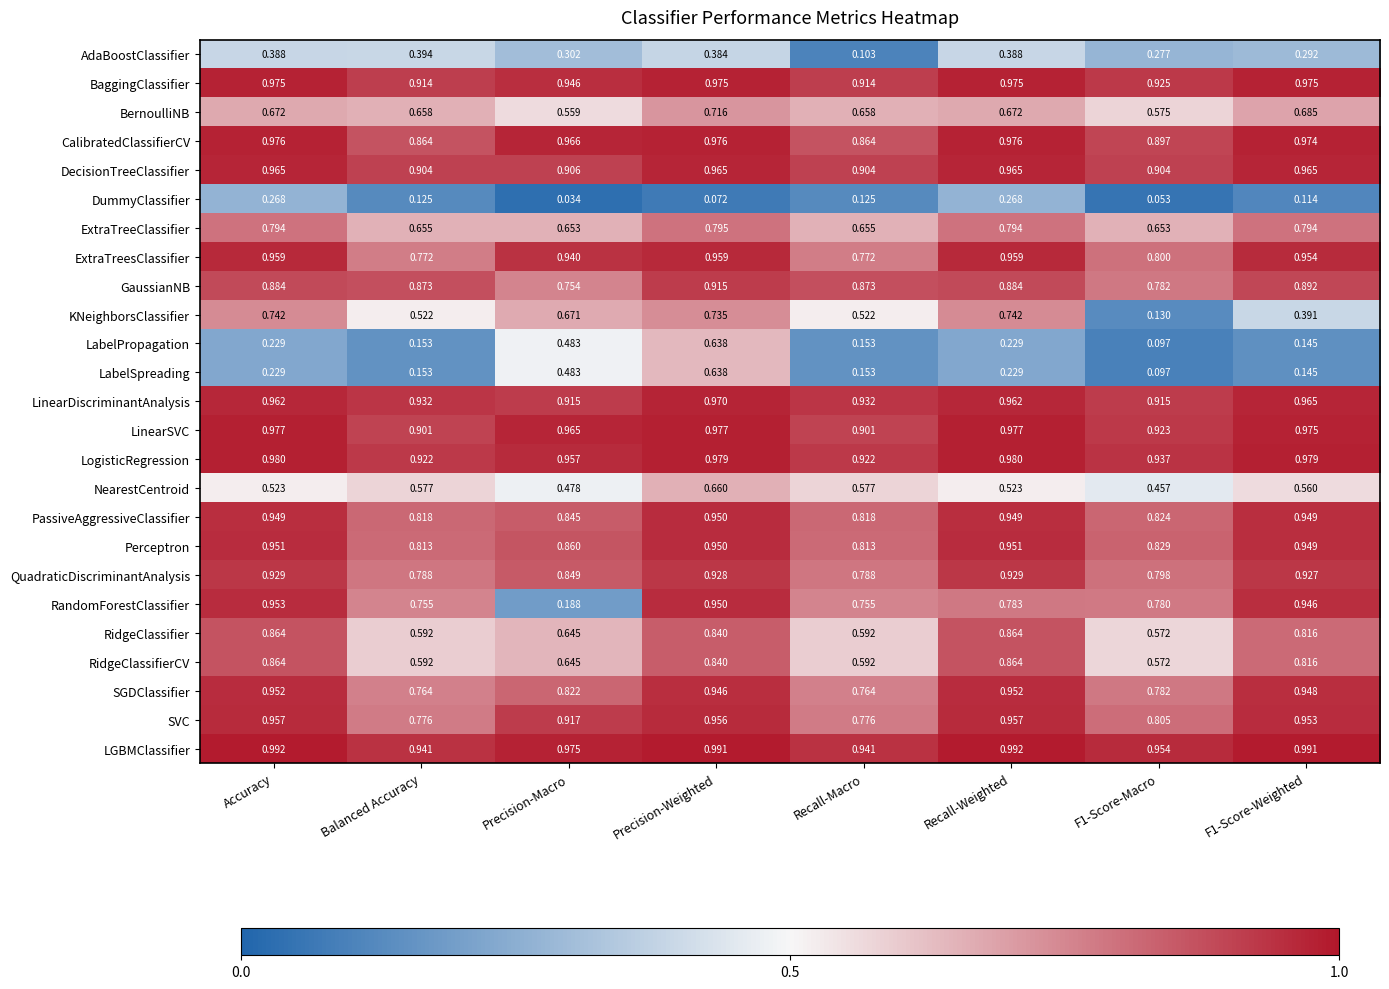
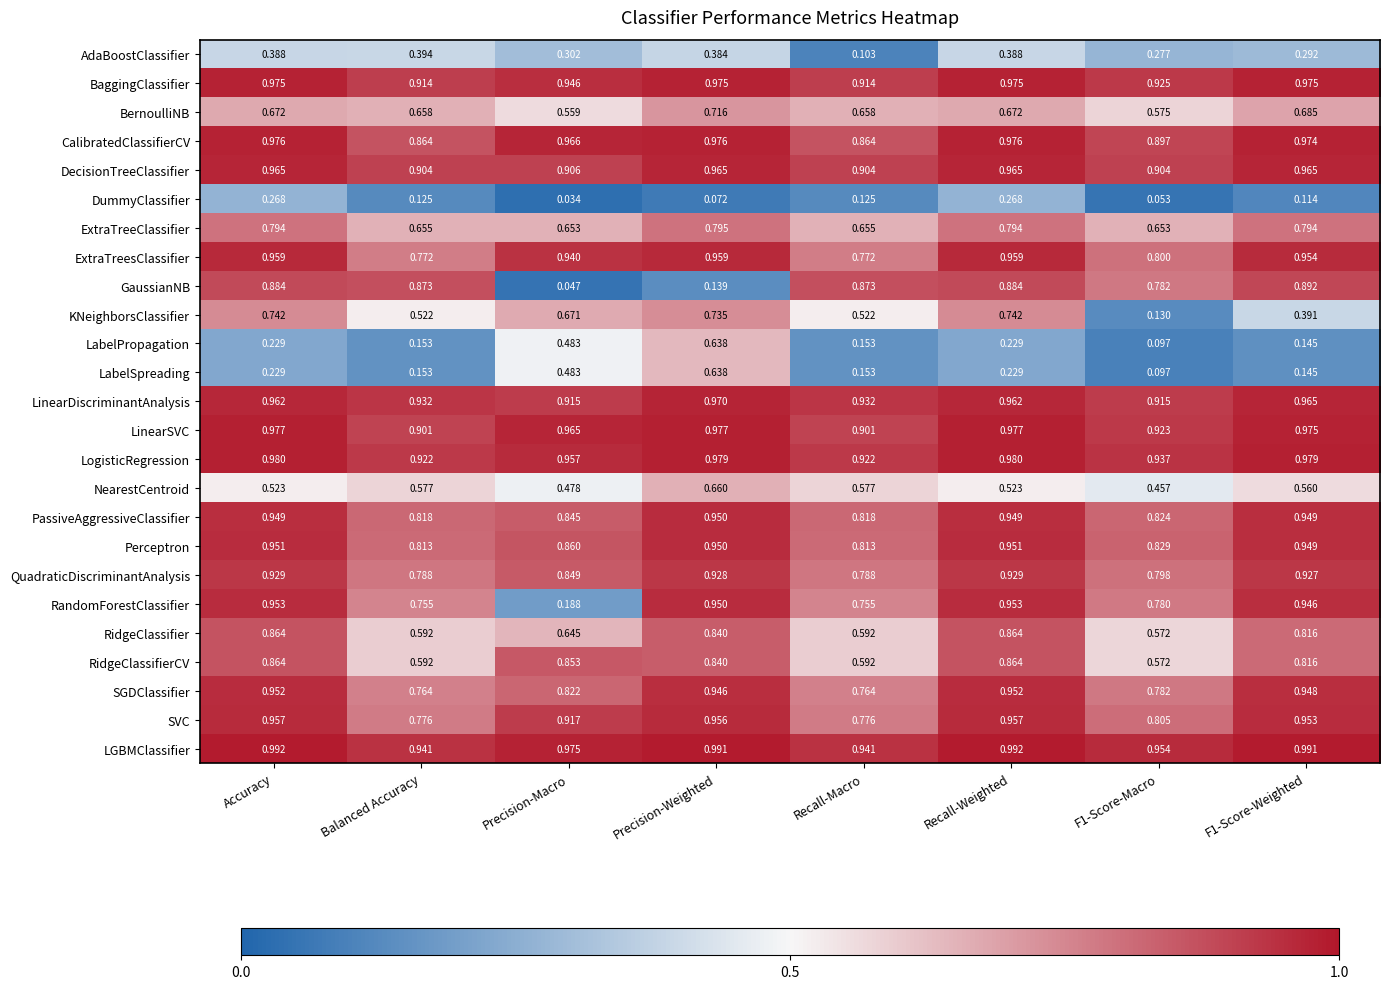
  {
    "AdaBoostClassifier": {
      "Accuracy": 0.388,
      "Balanced Accuracy": 0.394,
      "Precision-Macro": 0.302,
      "Precision-Weighted": 0.384,
      "Recall-Macro": 0.103,
      "Recall-Weighted": 0.388,
      "F1-Score-Macro": 0.277,
      "F1-Score-Weighted": 0.292
    },
    "BaggingClassifier": {
      "Accuracy": 0.975,
      "Balanced Accuracy": 0.914,
      "Precision-Macro": 0.946,
      "Precision-Weighted": 0.975,
      "Recall-Macro": 0.914,
      "Recall-Weighted": 0.975,
      "F1-Score-Macro": 0.925,
      "F1-Score-Weighted": 0.975
    },
    "BernoulliNB": {
      "Accuracy": 0.672,
      "Balanced Accuracy": 0.658,
      "Precision-Macro": 0.559,
      "Precision-Weighted": 0.716,
      "Recall-Macro": 0.658,
      "Recall-Weighted": 0.672,
      "F1-Score-Macro": 0.575,
      "F1-Score-Weighted": 0.685
    },
    "CalibratedClassifierCV": {
      "Accuracy": 0.976,
      "Balanced Accuracy": 0.864,
      "Precision-Macro": 0.966,
      "Precision-Weighted": 0.976,
      "Recall-Macro": 0.864,
      "Recall-Weighted": 0.976,
      "F1-Score-Macro": 0.897,
      "F1-Score-Weighted": 0.974
    },
    "DecisionTreeClassifier": {
      "Accuracy": 0.965,
      "Balanced Accuracy": 0.904,
      "Precision-Macro": 0.906,
      "Precision-Weighted": 0.965,
      "Recall-Macro": 0.904,
      "Recall-Weighted": 0.965,
      "F1-Score-Macro": 0.904,
      "F1-Score-Weighted": 0.965
    },
    "DummyClassifier": {
      "Accuracy": 0.268,
      "Balanced Accuracy": 0.125,
      "Precision-Macro": 0.034,
      "Precision-Weighted": 0.072,
      "Recall-Macro": 0.125,
      "Recall-Weighted": 0.268,
      "F1-Score-Macro": 0.053,
      "F1-Score-Weighted": 0.114
    },
    "ExtraTreeClassifier": {
      "Accuracy": 0.794,
      "Balanced Accuracy": 0.655,
      "Precision-Macro": 0.653,
      "Precision-Weighted": 0.795,
      "Recall-Macro": 0.655,
      "Recall-Weighted": 0.794,
      "F1-Score-Macro": 0.653,
      "F1-Score-Weighted": 0.794
    },
    "ExtraTreesClassifier": {
      "Accuracy": 0.959,
      "Balanced Accuracy": 0.772,
      "Precision-Macro": 0.940,
      "Precision-Weighted": 0.959,
      "Recall-Macro": 0.772,
      "Recall-Weighted": 0.959,
      "F1-Score-Macro": 0.800,
      "F1-Score-Weighted": 0.954
    },
    "GaussianNB": {
      "Accuracy": 0.884,
      "Balanced Accuracy": 0.873,
-     "Precision-Macro": 0.754,
-     "Precision-Weighted": 0.915,
+     "Precision-Macro": 0.047,
+     "Precision-Weighted": 0.139,
      "Recall-Macro": 0.873,
      "Recall-Weighted": 0.884,
      "F1-Score-Macro": 0.782,
      "F1-Score-Weighted": 0.892
    },
    "KNeighborsClassifier": {
      "Accuracy": 0.742,
      "Balanced Accuracy": 0.522,
      "Precision-Macro": 0.671,
      "Precision-Weighted": 0.735,
      "Recall-Macro": 0.522,
      "Recall-Weighted": 0.742,
      "F1-Score-Macro": 0.130,
      "F1-Score-Weighted": 0.391
    },
    "LabelPropagation": {
      "Accuracy": 0.229,
      "Balanced Accuracy": 0.153,
      "Precision-Macro": 0.483,
      "Precision-Weighted": 0.638,
      "Recall-Macro": 0.153,
      "Recall-Weighted": 0.229,
      "F1-Score-Macro": 0.097,
      "F1-Score-Weighted": 0.145
    },
    "LabelSpreading": {
      "Accuracy": 0.229,
      "Balanced Accuracy": 0.153,
      "Precision-Macro": 0.483,
      "Precision-Weighted": 0.638,
      "Recall-Macro": 0.153,
      "Recall-Weighted": 0.229,
      "F1-Score-Macro": 0.097,
      "F1-Score-Weighted": 0.145
    },
    "LinearDiscriminantAnalysis": {
      "Accuracy": 0.962,
      "Balanced Accuracy": 0.932,
      "Precision-Macro": 0.915,
      "Precision-Weighted": 0.970,
      "Recall-Macro": 0.932,
      "Recall-Weighted": 0.962,
      "F1-Score-Macro": 0.915,
      "F1-Score-Weighted": 0.965
    },
    "LinearSVC": {
      "Accuracy": 0.977,
      "Balanced Accuracy": 0.901,
      "Precision-Macro": 0.965,
      "Precision-Weighted": 0.977,
      "Recall-Macro": 0.901,
      "Recall-Weighted": 0.977,
      "F1-Score-Macro": 0.923,
      "F1-Score-Weighted": 0.975
    },
    "LogisticRegression": {
      "Accuracy": 0.980,
      "Balanced Accuracy": 0.922,
      "Precision-Macro": 0.957,
      "Precision-Weighted": 0.979,
      "Recall-Macro": 0.922,
      "Recall-Weighted": 0.980,
      "F1-Score-Macro": 0.937,
      "F1-Score-Weighted": 0.979
    },
    "NearestCentroid": {
      "Accuracy": 0.523,
      "Balanced Accuracy": 0.577,
      "Precision-Macro": 0.478,
      "Precision-Weighted": 0.660,
      "Recall-Macro": 0.577,
      "Recall-Weighted": 0.523,
      "F1-Score-Macro": 0.457,
      "F1-Score-Weighted": 0.560
    },
    "PassiveAggressiveClassifier": {
      "Accuracy": 0.949,
      "Balanced Accuracy": 0.818,
      "Precision-Macro": 0.845,
      "Precision-Weighted": 0.950,
      "Recall-Macro": 0.818,
      "Recall-Weighted": 0.949,
      "F1-Score-Macro": 0.824,
      "F1-Score-Weighted": 0.949
    },
    "Perceptron": {
      "Accuracy": 0.951,
      "Balanced Accuracy": 0.813,
      "Precision-Macro": 0.860,
      "Precision-Weighted": 0.950,
      "Recall-Macro": 0.813,
      "Recall-Weighted": 0.951,
      "F1-Score-Macro": 0.829,
      "F1-Score-Weighted": 0.949
    },
    "QuadraticDiscriminantAnalysis": {
      "Accuracy": 0.929,
      "Balanced Accuracy": 0.788,
      "Precision-Macro": 0.849,
      "Precision-Weighted": 0.928,
      "Recall-Macro": 0.788,
      "Recall-Weighted": 0.929,
      "F1-Score-Macro": 0.798,
      "F1-Score-Weighted": 0.927
    },
    "RandomForestClassifier": {
      "Accuracy": 0.953,
      "Balanced Accuracy": 0.755,
      "Precision-Macro": 0.188,
      "Precision-Weighted": 0.950,
      "Recall-Macro": 0.755,
-     "Recall-Weighted": 0.783,
+     "Recall-Weighted": 0.953,
      "F1-Score-Macro": 0.780,
      "F1-Score-Weighted": 0.946
    },
    "RidgeClassifier": {
      "Accuracy": 0.864,
      "Balanced Accuracy": 0.592,
      "Precision-Macro": 0.645,
      "Precision-Weighted": 0.840,
      "Recall-Macro": 0.592,
      "Recall-Weighted": 0.864,
      "F1-Score-Macro": 0.572,
      "F1-Score-Weighted": 0.816
    },
    "RidgeClassifierCV": {
      "Accuracy": 0.864,
      "Balanced Accuracy": 0.592,
-     "Precision-Macro": 0.645,
+     "Precision-Macro": 0.853,
      "Precision-Weighted": 0.840,
      "Recall-Macro": 0.592,
      "Recall-Weighted": 0.864,
      "F1-Score-Macro": 0.572,
      "F1-Score-Weighted": 0.816
    },
    "SGDClassifier": {
      "Accuracy": 0.952,
      "Balanced Accuracy": 0.764,
      "Precision-Macro": 0.822,
      "Precision-Weighted": 0.946,
      "Recall-Macro": 0.764,
      "Recall-Weighted": 0.952,
      "F1-Score-Macro": 0.782,
      "F1-Score-Weighted": 0.948
    },
    "SVC": {
      "Accuracy": 0.957,
      "Balanced Accuracy": 0.776,
      "Precision-Macro": 0.917,
      "Precision-Weighted": 0.956,
      "Recall-Macro": 0.776,
      "Recall-Weighted": 0.957,
      "F1-Score-Macro": 0.805,
      "F1-Score-Weighted": 0.953
    },
    "LGBMClassifier": {
      "Accuracy": 0.992,
      "Balanced Accuracy": 0.941,
      "Precision-Macro": 0.975,
      "Precision-Weighted": 0.991,
      "Recall-Macro": 0.941,
      "Recall-Weighted": 0.992,
      "F1-Score-Macro": 0.954,
      "F1-Score-Weighted": 0.991
    }
  }
